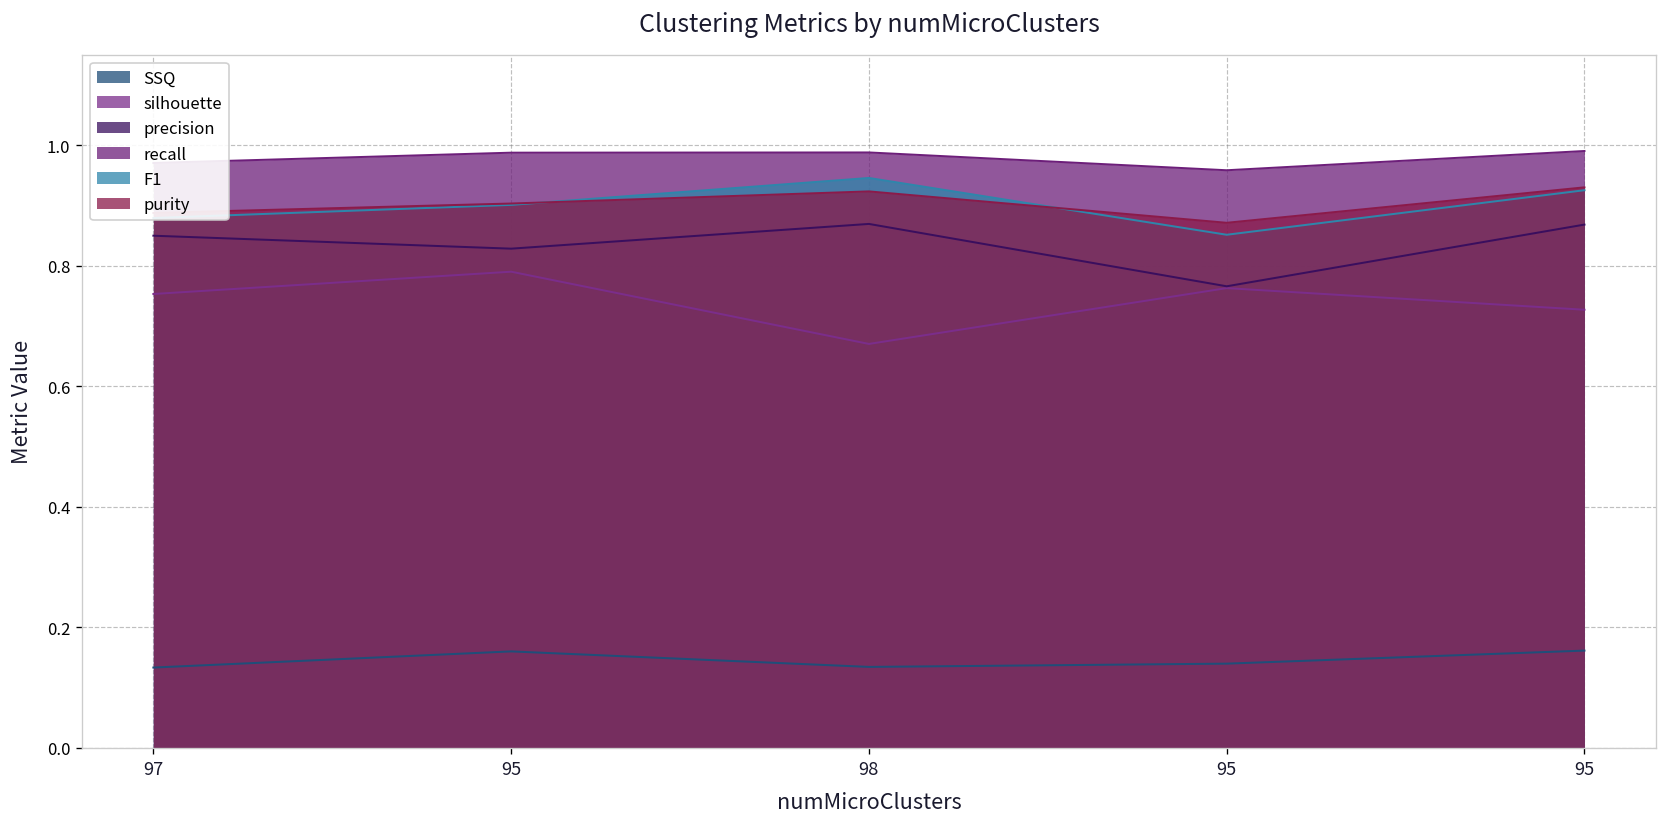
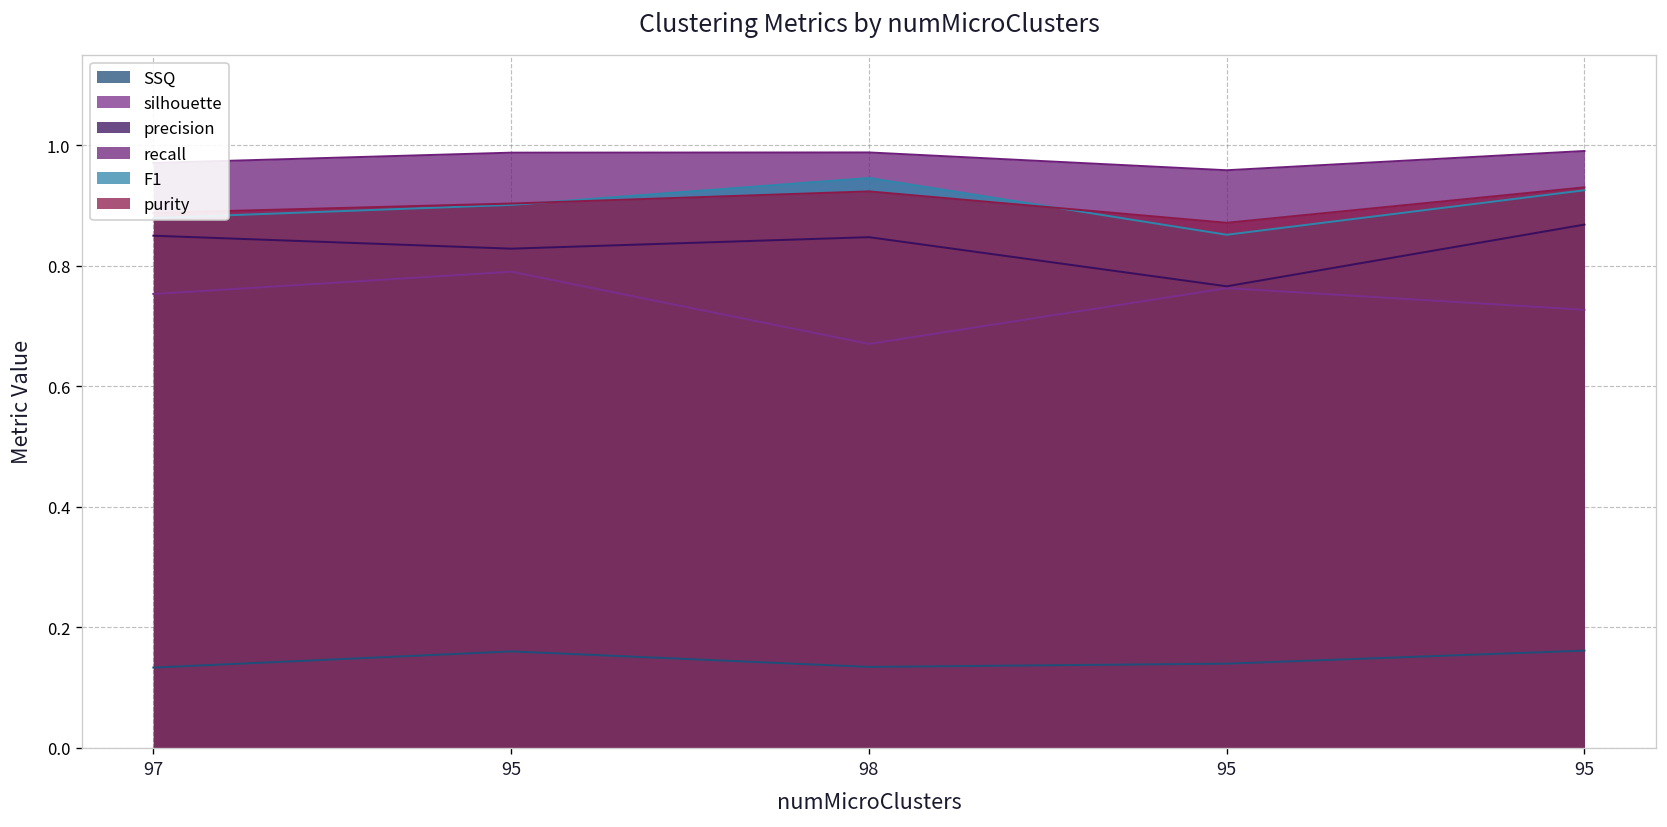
  {
    "SSQ": {
      "97": 0.13,
      "98": 0.13
    },
    "precision": {
      "97": 0.85,
-     "98": 0.87
+     "98": 0.85
    },
    "F1": {
      "98": 0.95
    }
  }
